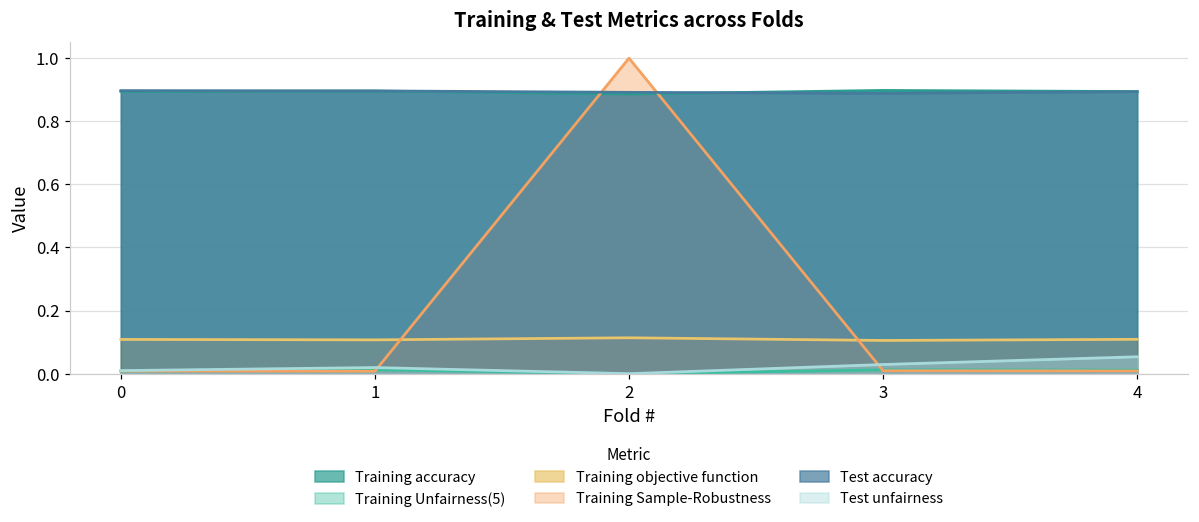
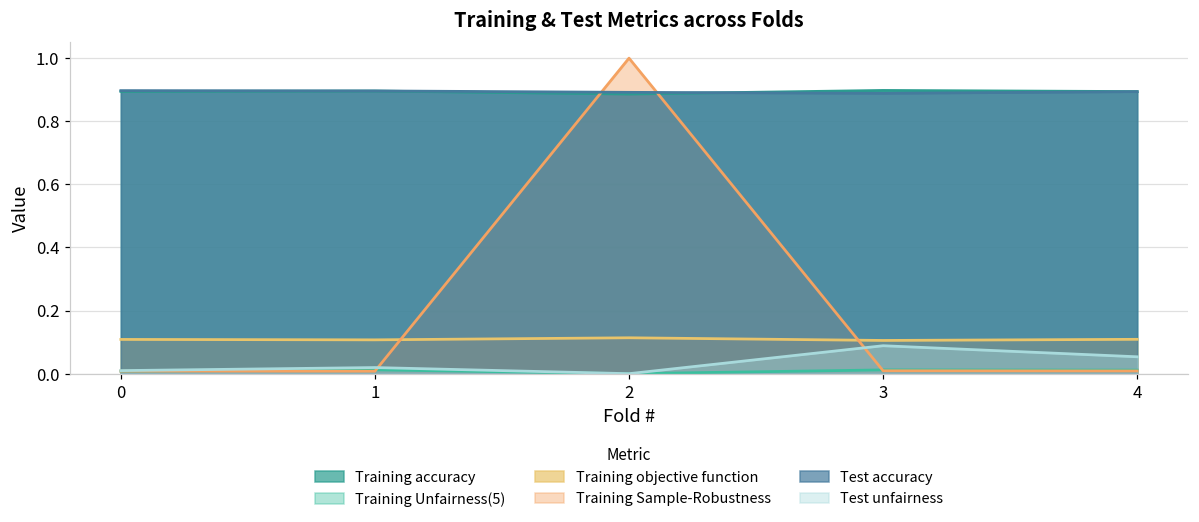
  {
    "Test unfairness": {
-     "3": 0.03,
+     "3": 0.09,
      "4": 0.05
    }
  }
